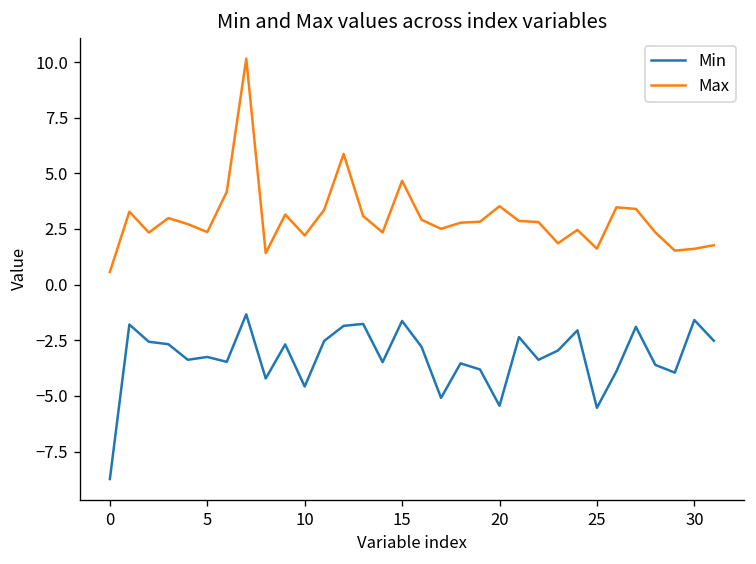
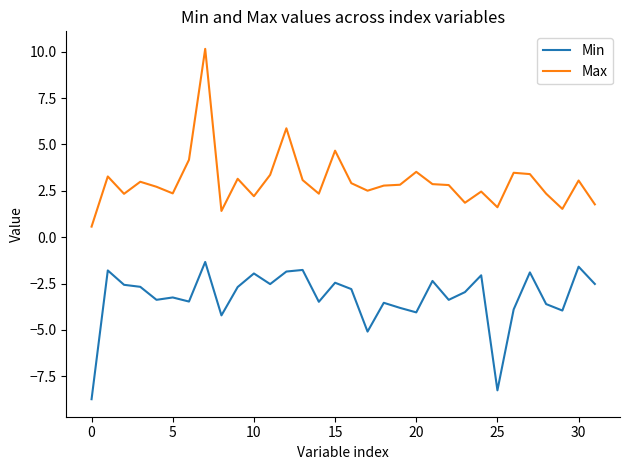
  {
    "Min": {
      "0": -8.7,
      "5": -3.2,
-     "10": -4.6,
-     "15": -1.6,
-     "20": -5.4,
-     "25": -5.5,
+     "10": -2.0,
+     "15": -2.5,
+     "20": -4.1,
+     "25": -8.3,
      "30": -1.6
    },
    "Max": {
      "0": 0.6,
      "5": 2.4,
      "10": 2.2,
      "15": 4.7,
      "20": 3.5,
      "25": 1.6,
-     "30": 1.6
+     "30": 3.1
    }
  }
